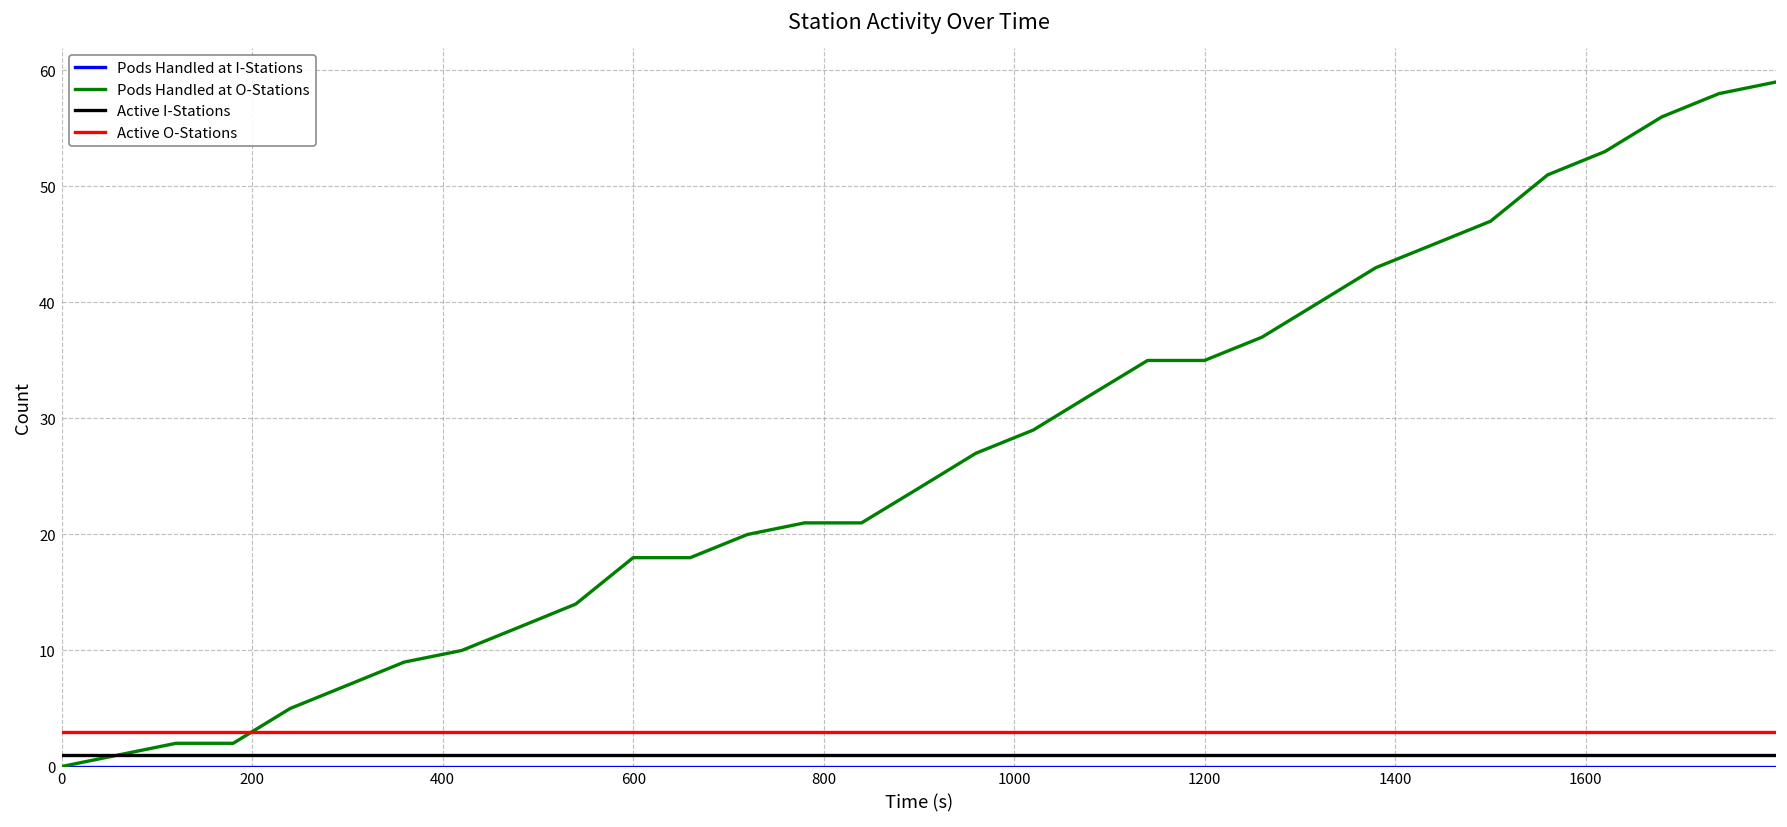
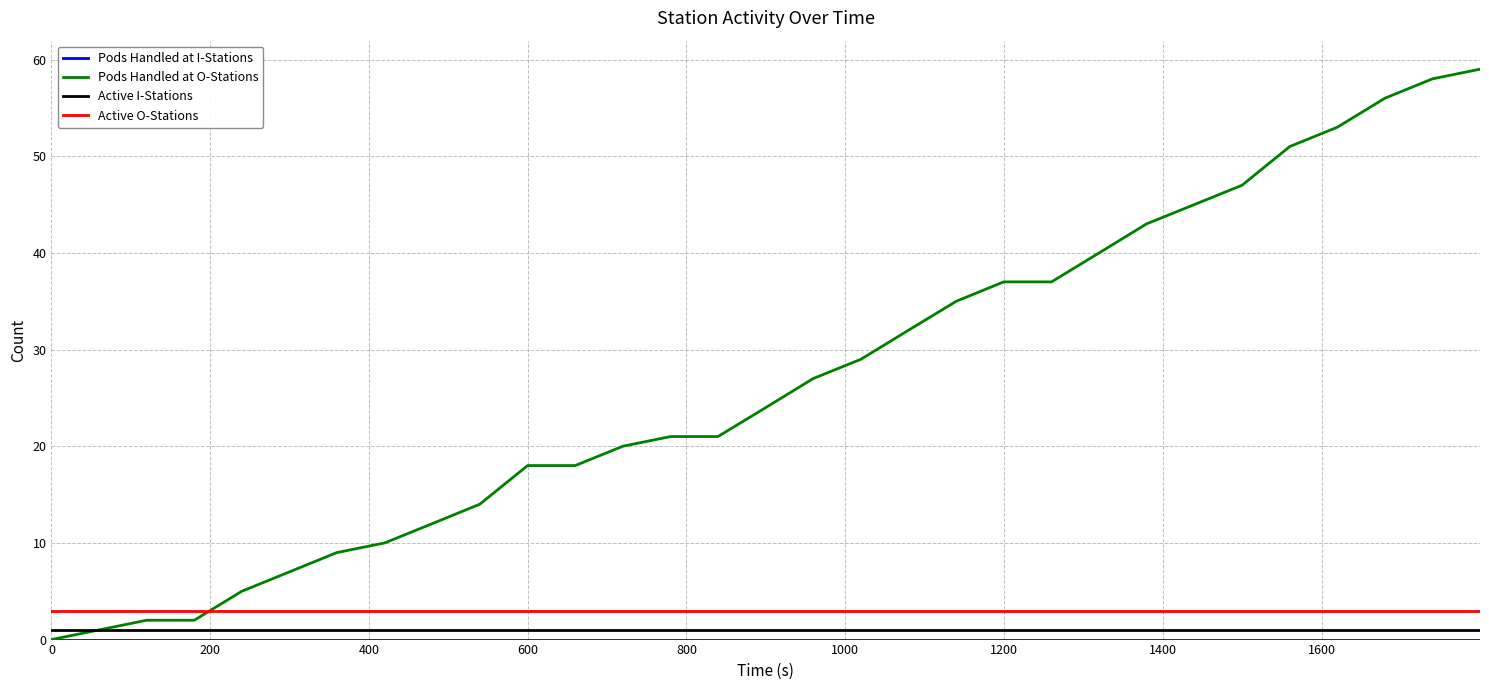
  {
    "Pods Handled at I-Stations": {
      "600": 0,
      "1200": 0
    },
    "Pods Handled at O-Stations": {
      "600": 18,
-     "1200": 35
+     "1200": 37
    },
    "Active I-Stations": {
      "0": 1,
      "600": 1,
      "1200": 1
    },
    "Active O-Stations": {
      "0": 3,
      "600": 3,
      "1200": 3
    }
  }
